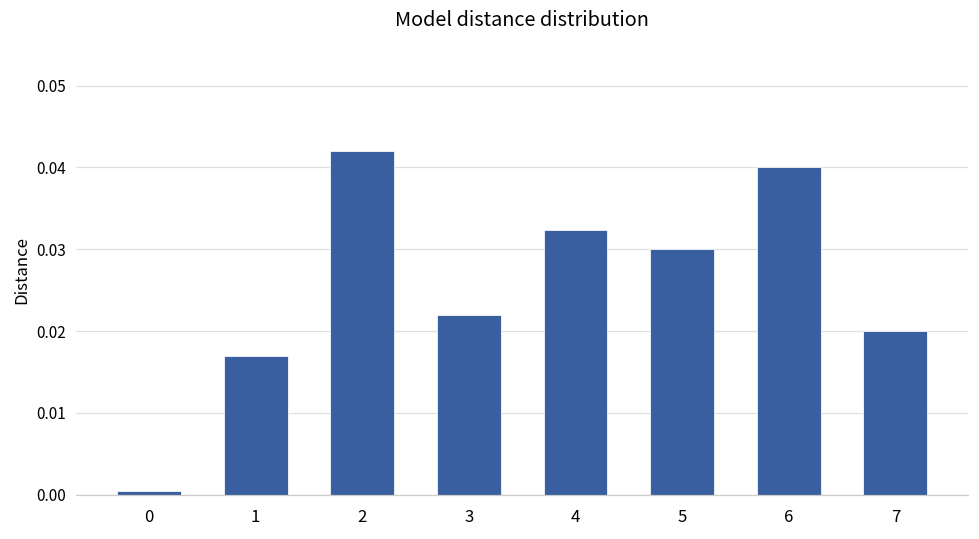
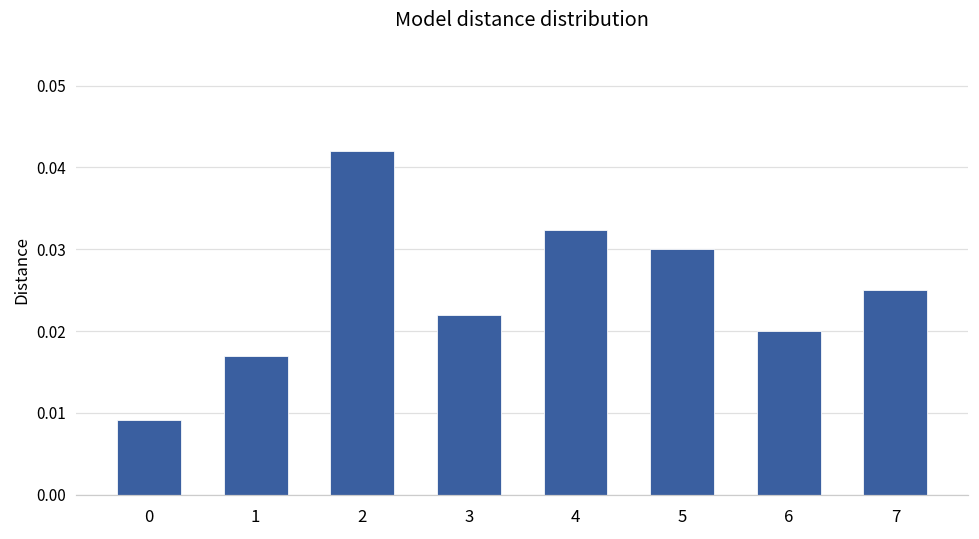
  {
-   "0": 0.001,
+   "0": 0.009,
    "1": 0.017,
    "2": 0.042,
    "3": 0.022,
    "4": 0.032,
    "5": 0.030,
-   "6": 0.04,
-   "7": 0.020
+   "6": 0.02,
+   "7": 0.025
  }
